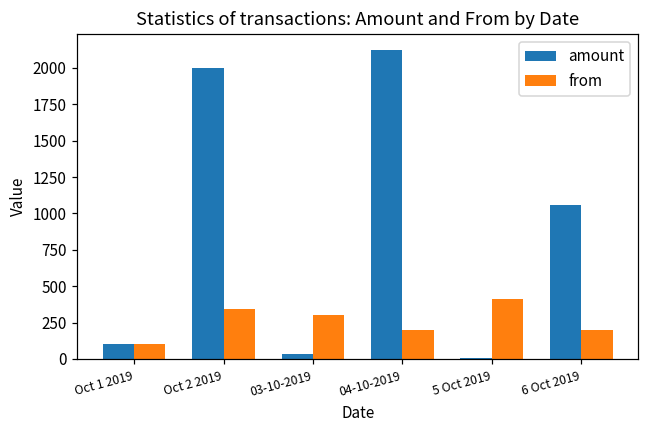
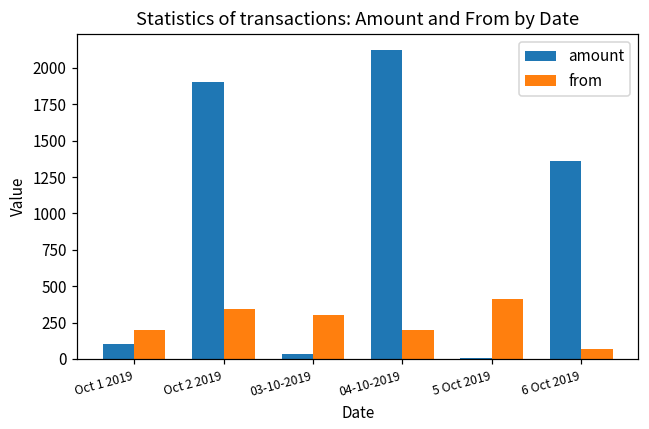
  {
    "amount": {
      "Oct 1 2019": 100,
-     "Oct 2 2019": 2000,
+     "Oct 2 2019": 1900,
      "03-10-2019": 40,
      "04-10-2019": 2120,
-     "6 Oct 2019": 1060
+     "6 Oct 2019": 1360
    },
    "from": {
-     "Oct 1 2019": 100,
+     "Oct 1 2019": 200,
      "Oct 2 2019": 340,
      "03-10-2019": 310,
      "04-10-2019": 200,
      "5 Oct 2019": 420,
-     "6 Oct 2019": 200
+     "6 Oct 2019": 70
    }
  }
